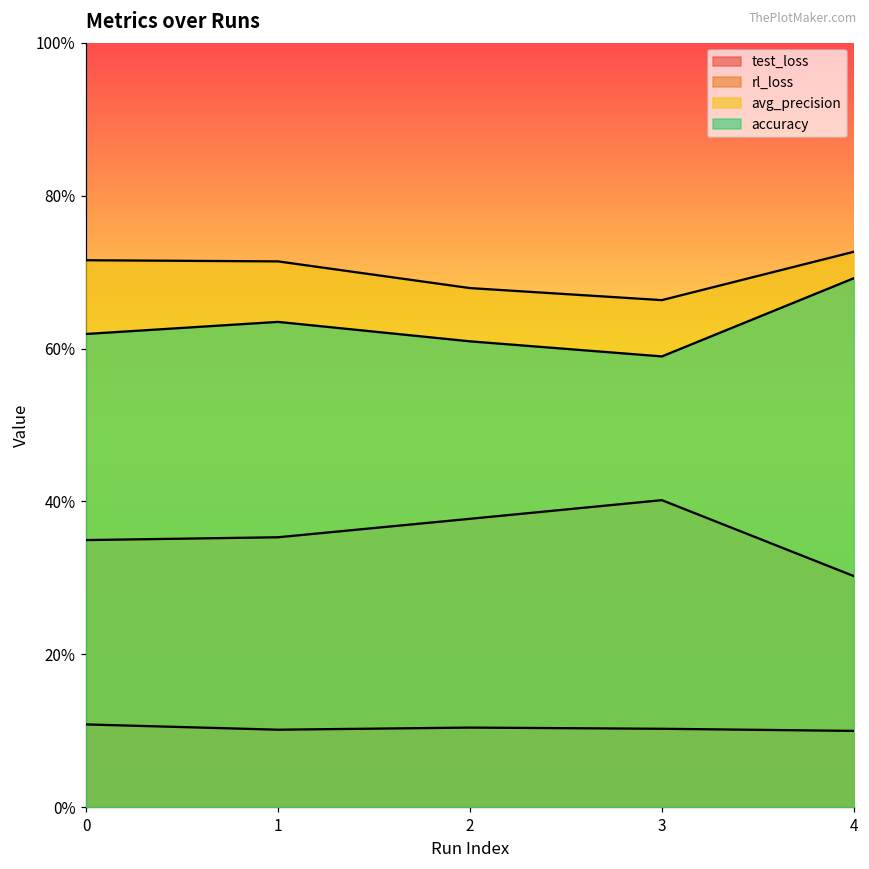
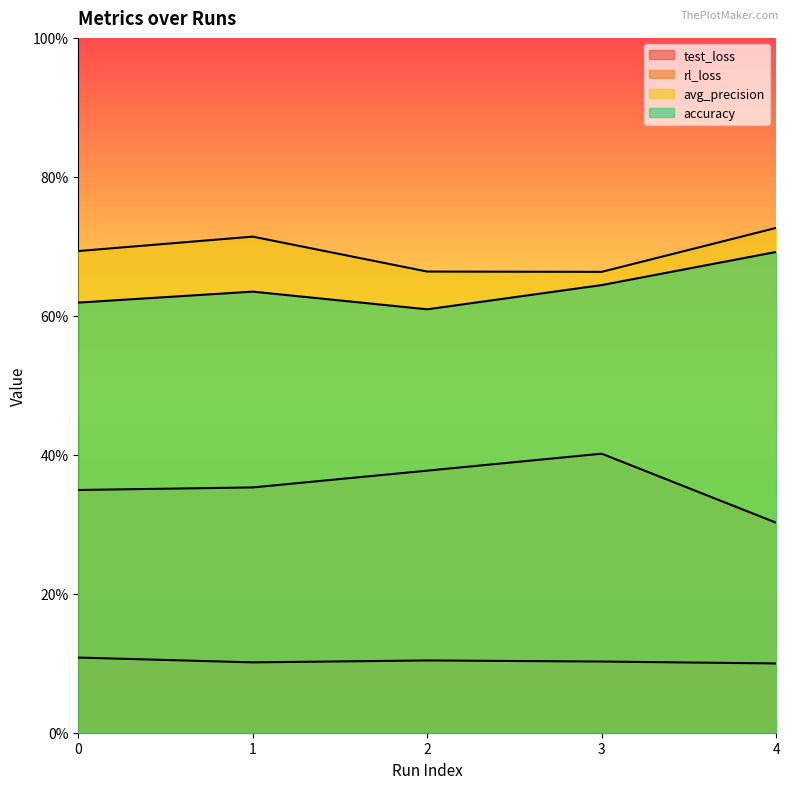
  {
    "avg_precision": {
-     "0": "72%",
+     "0": "69%",
      "1": "71%",
-     "2": "68%",
+     "2": "66%",
      "3": "66%",
      "4": "73%"
    },
    "accuracy": {
      "0": "62%",
      "1": "63%",
      "2": "61%",
-     "3": "59%",
+     "3": "64%",
      "4": "69%"
    }
  }
